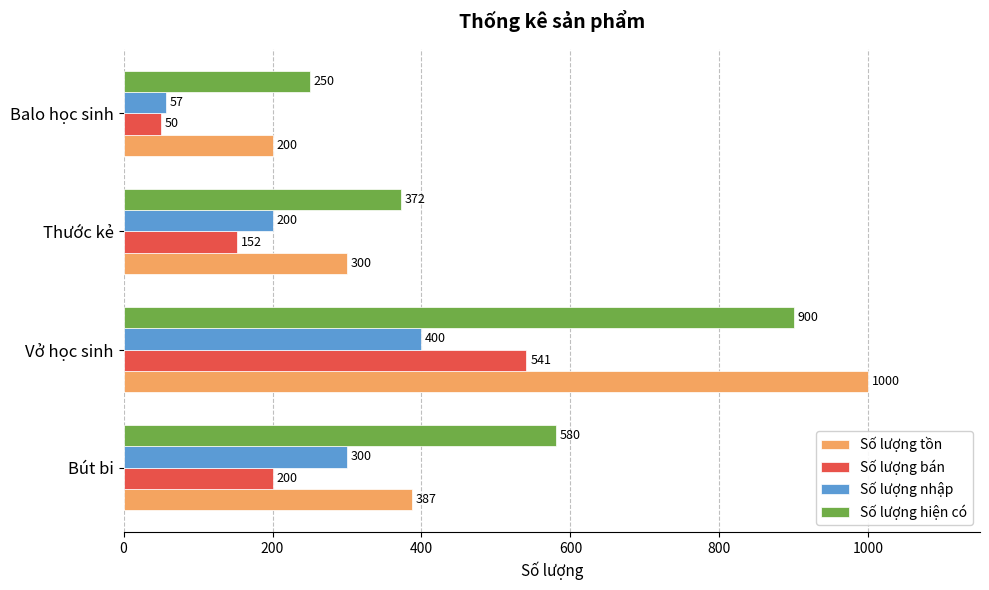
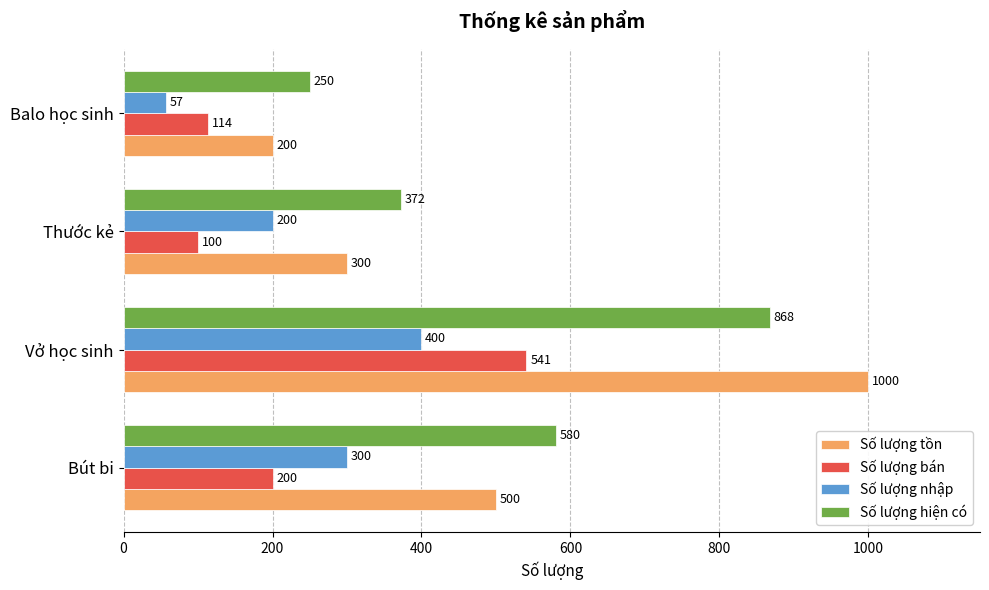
  {
    "Số lượng tồn": {
      "Balo học sinh": 200,
      "Thước kẻ": 300,
      "Vở học sinh": 1000,
-     "Bút bi": 387
+     "Bút bi": 500
    },
    "Số lượng bán": {
-     "Balo học sinh": 50,
-     "Thước kẻ": 152,
+     "Balo học sinh": 114,
+     "Thước kẻ": 100,
      "Vở học sinh": 541,
      "Bút bi": 200
    },
    "Số lượng nhập": {
      "Balo học sinh": 57,
      "Thước kẻ": 200,
      "Vở học sinh": 400,
      "Bút bi": 300
    },
    "Số lượng hiện có": {
      "Balo học sinh": 250,
      "Thước kẻ": 372,
-     "Vở học sinh": 900,
+     "Vở học sinh": 868,
      "Bút bi": 580
    }
  }
